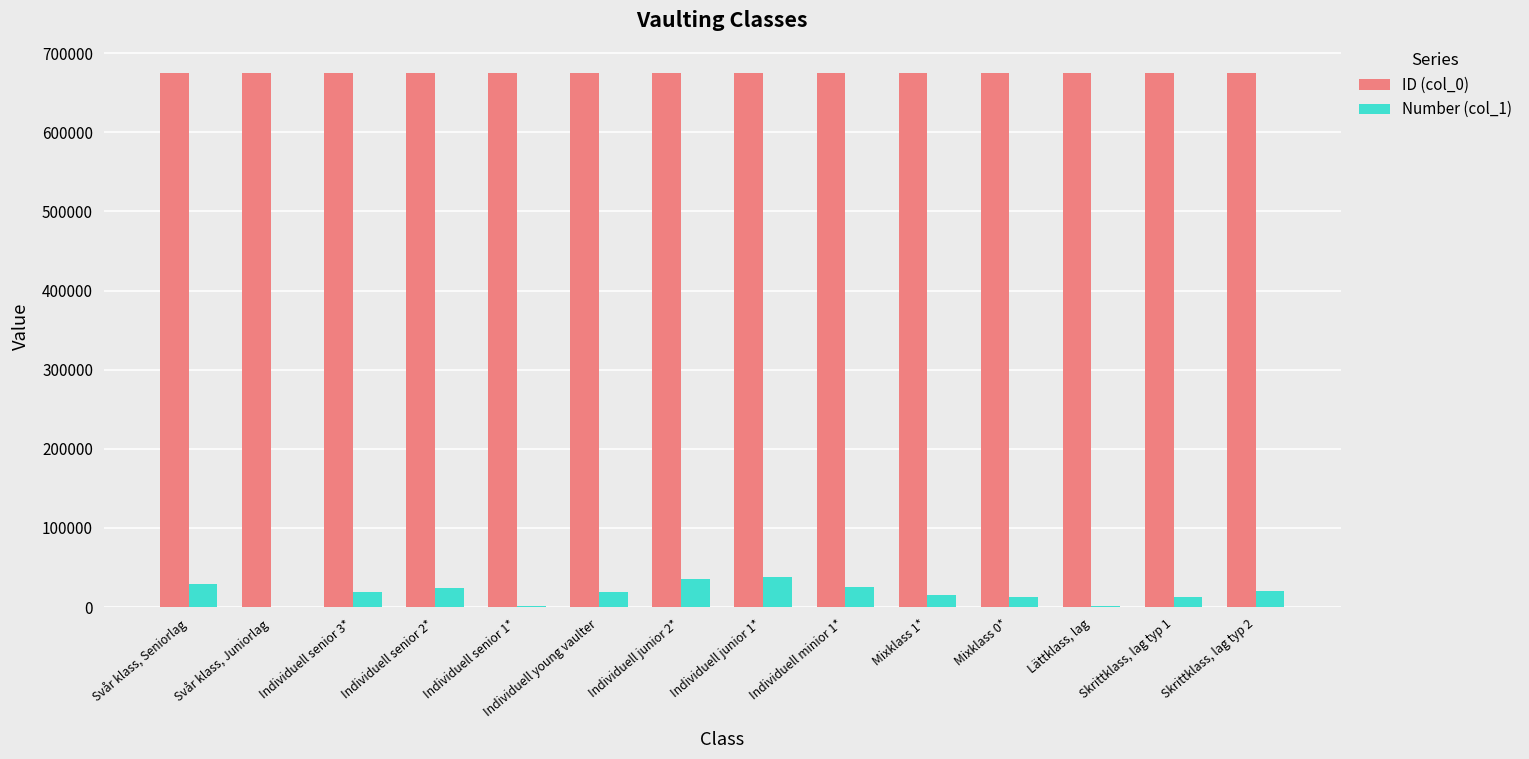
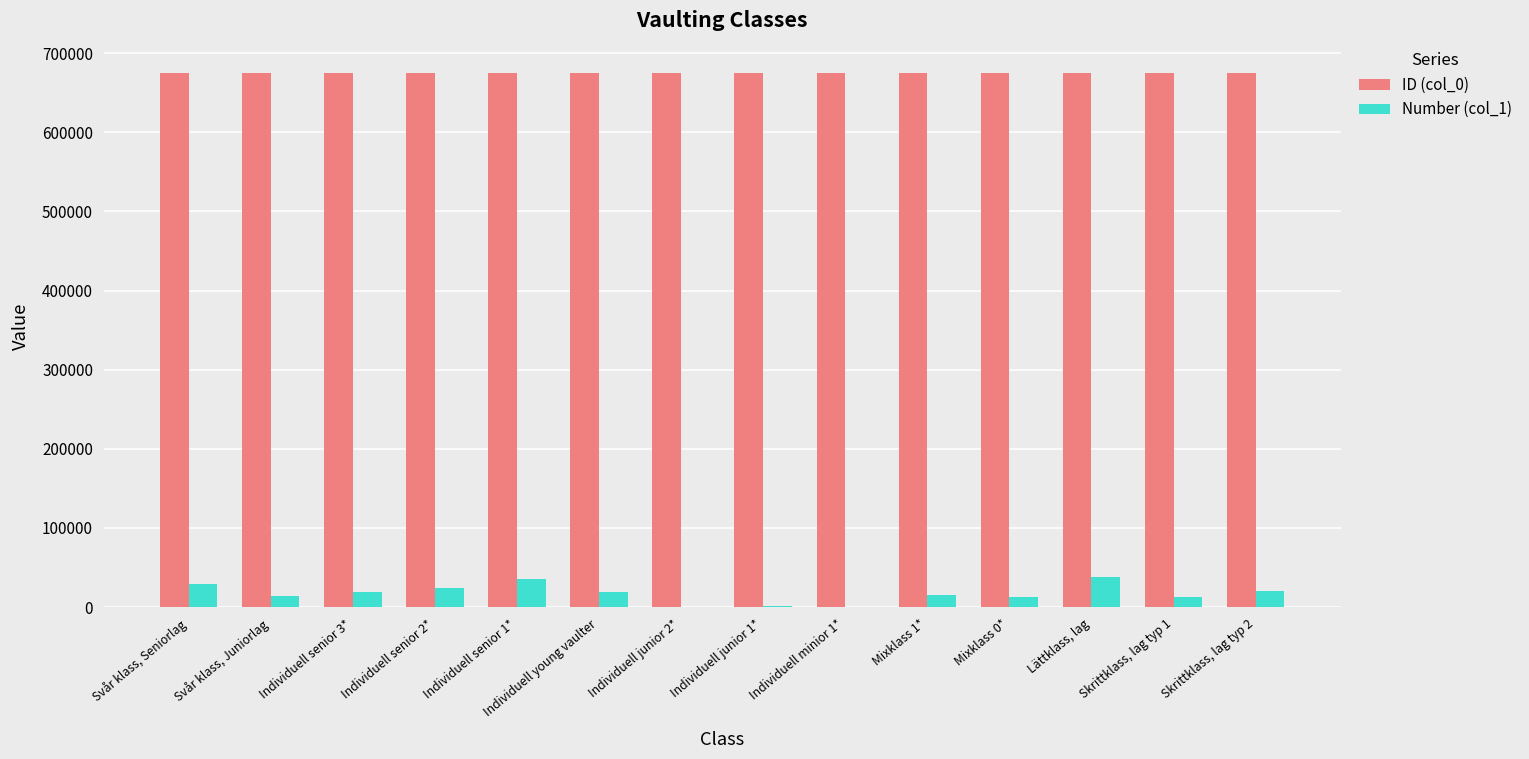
  {
    "ID (col_0)": {
      "Svår klass, Seniorlag": 680000,
      "Svår klass, Juniorlag": 680000,
      "Individuell senior 3*": 680000,
      "Individuell senior 2*": 680000,
      "Individuell senior 1*": 680000,
      "Individuell young vaulter": 680000,
      "Individuell junior 2*": 680000,
      "Individuell junior 1*": 680000,
      "Individuell minior 1*": 680000,
      "Mixklass 1*": 680000,
      "Mixklass 0*": 680000,
      "Lättklass, lag": 680000,
      "Skrittklass, lag typ 1": 680000,
      "Skrittklass, lag typ 2": 680000
    },
    "Number (col_1)": {
      "Svår klass, Seniorlag": 30000,
-     "Svår klass, Juniorlag": 0,
+     "Svår klass, Juniorlag": 10000,
      "Individuell senior 3*": 20000,
      "Individuell senior 2*": 20000,
-     "Individuell senior 1*": 0,
+     "Individuell senior 1*": 40000,
      "Individuell young vaulter": 20000,
-     "Individuell junior 2*": 40000,
-     "Individuell junior 1*": 40000,
-     "Individuell minior 1*": 30000,
+     "Individuell junior 2*": 0,
+     "Individuell junior 1*": 0,
+     "Individuell minior 1*": 0,
      "Mixklass 1*": 20000,
      "Mixklass 0*": 10000,
-     "Lättklass, lag": 0,
+     "Lättklass, lag": 40000,
      "Skrittklass, lag typ 1": 10000,
      "Skrittklass, lag typ 2": 20000
    }
  }
